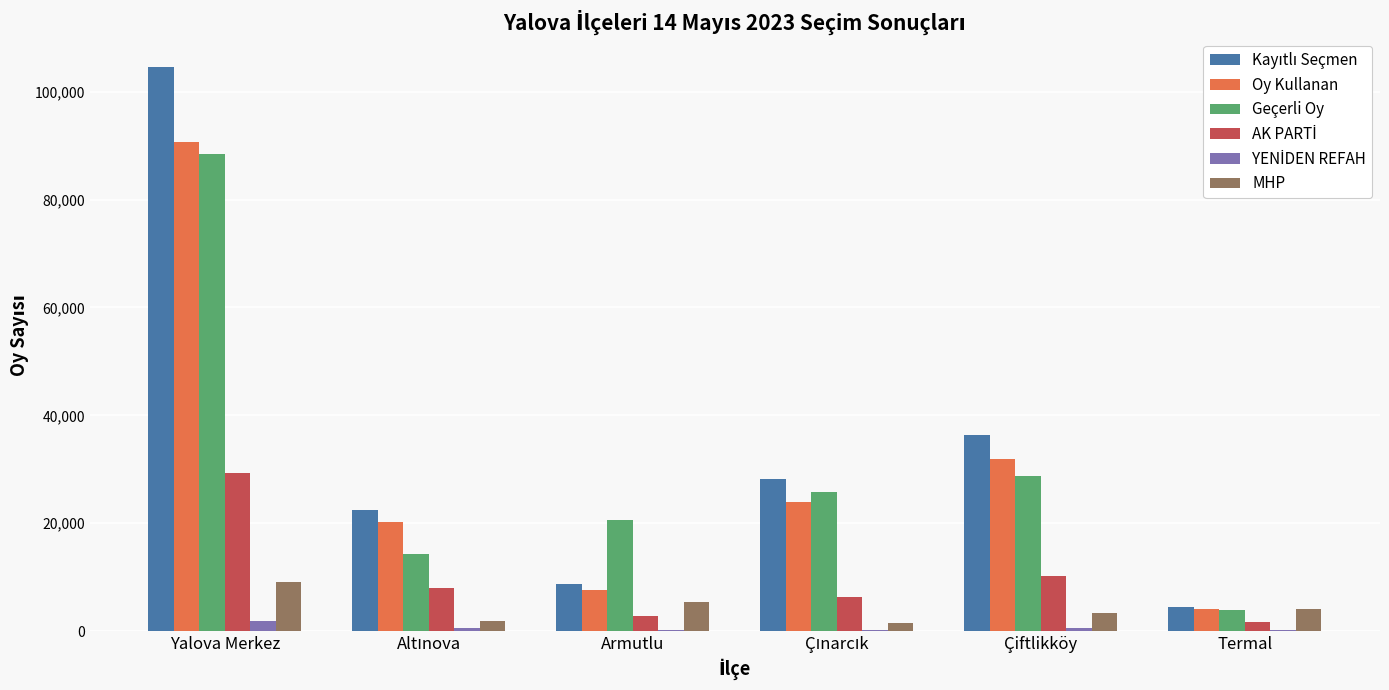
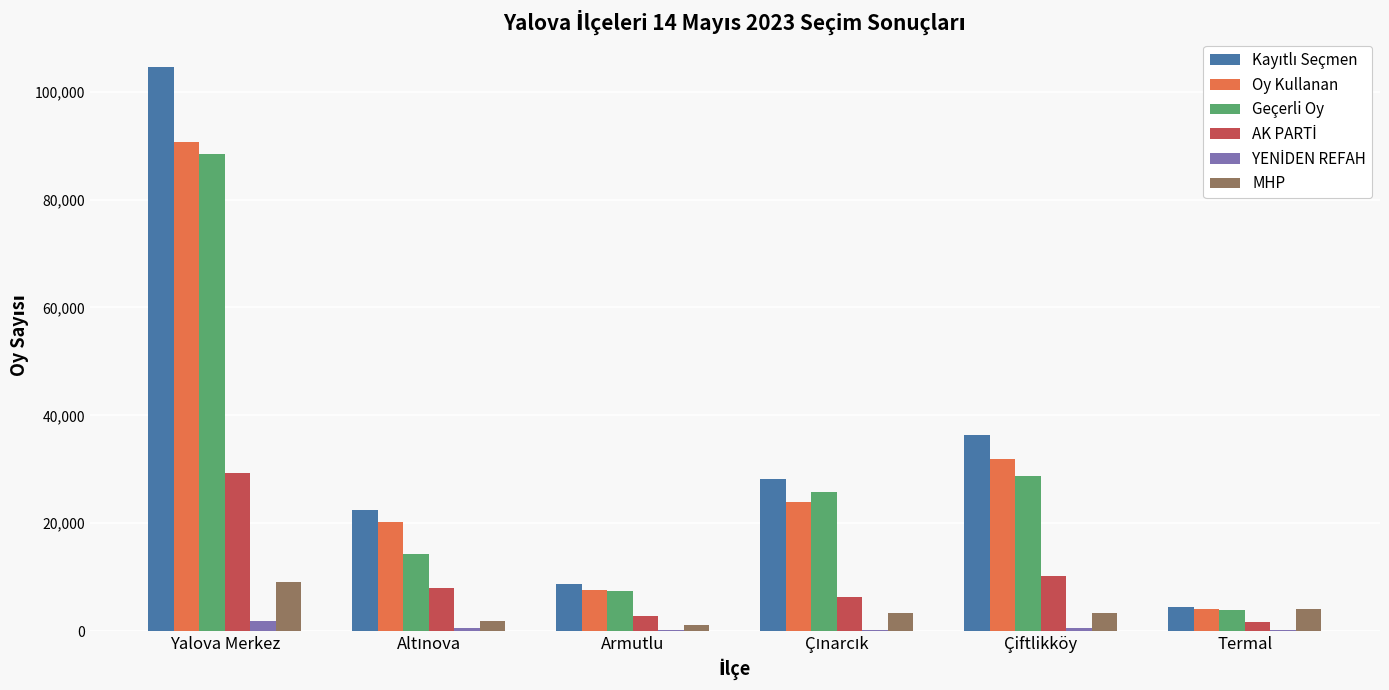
  {
    "Geçerli Oy": {
      "Yalova Merkez": "89,000",
      "Altınova": "14,000",
-     "Armutlu": "21,000",
+     "Armutlu": "7,000",
      "Çınarcık": "26,000",
      "Çiftlikköy": "29,000",
      "Termal": "4,000"
    },
    "MHP": {
      "Yalova Merkez": "9,000",
      "Altınova": "2,000",
-     "Armutlu": "5,000",
-     "Çınarcık": "1,000",
+     "Armutlu": "1,000",
+     "Çınarcık": "3,000",
      "Çiftlikköy": "3,000",
      "Termal": "4,000"
    }
  }
